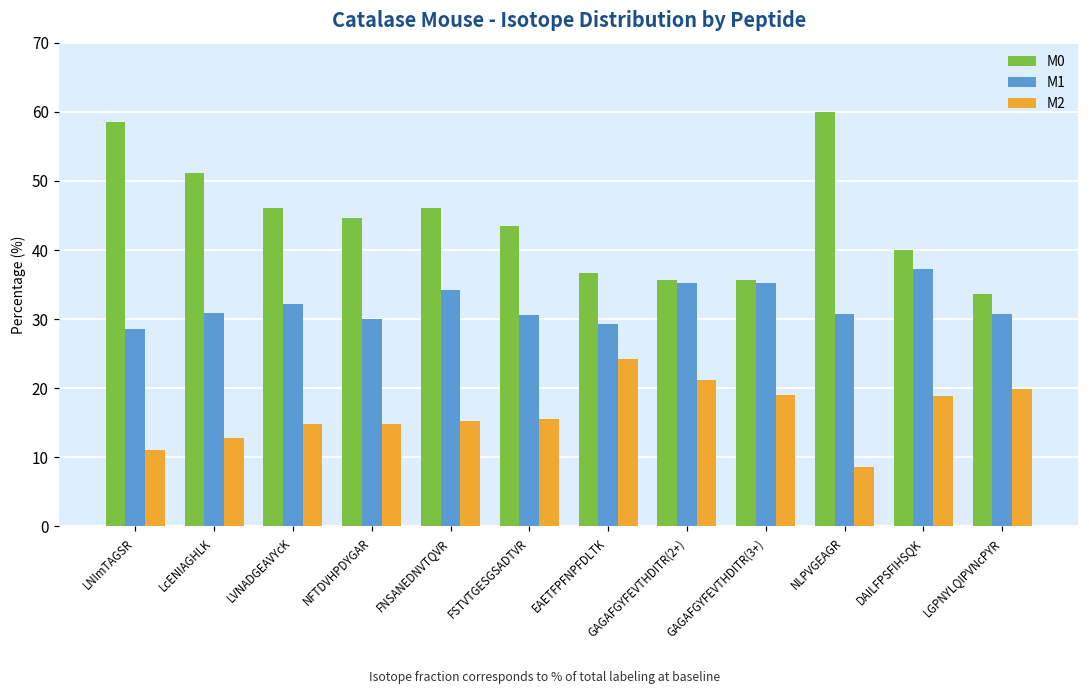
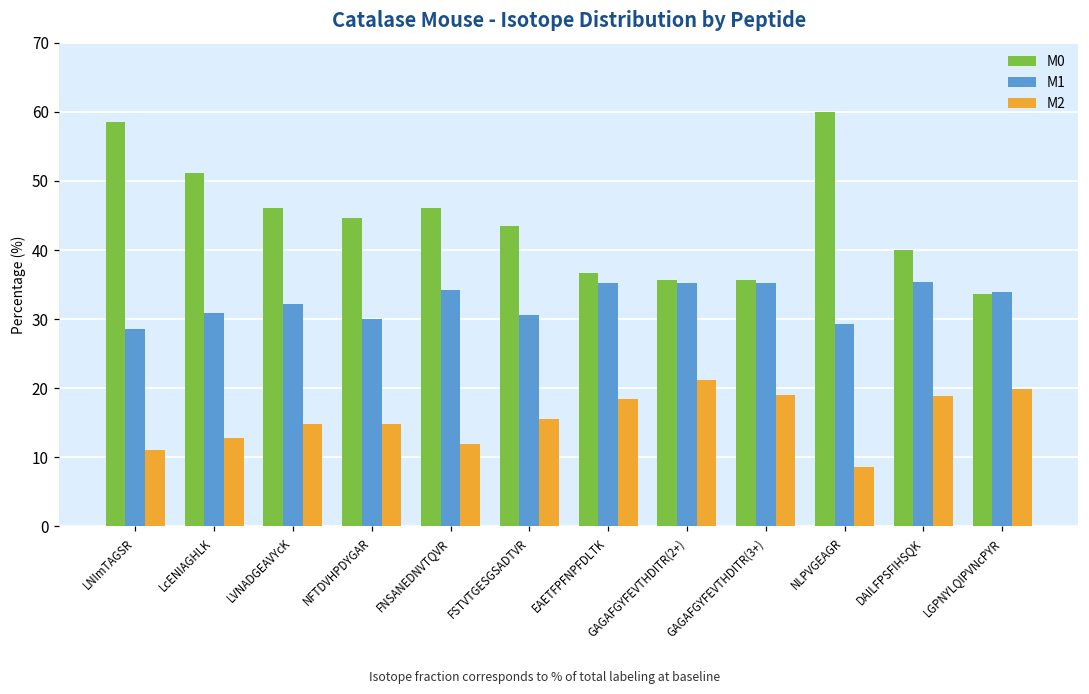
  {
    "M0": {
      "LNImTAGSR": 58,
      "LcENIAGHLK": 51,
      "LVNADGEAVYcK": 46,
      "NFTDVHPDYGAR": 45,
      "FNSANEDNVTQVR": 46,
      "FSTVTGESGSADTVR": 43,
      "EAETFPFNPFDLTK": 37,
      "GAGAFGYFEVTHDITR(2+)": 36,
      "GAGAFGYFEVTHDITR(3+)": 36,
      "NLPVGEAGR": 60,
      "DAILFPSFIHSQK": 40,
      "LGPNYLQIPVNcPYR": 34
    },
    "M1": {
      "LNImTAGSR": 29,
      "LcENIAGHLK": 31,
      "LVNADGEAVYcK": 32,
      "NFTDVHPDYGAR": 30,
      "FNSANEDNVTQVR": 34,
      "FSTVTGESGSADTVR": 31,
-     "EAETFPFNPFDLTK": 29,
+     "EAETFPFNPFDLTK": 35,
      "GAGAFGYFEVTHDITR(2+)": 35,
      "GAGAFGYFEVTHDITR(3+)": 35,
-     "NLPVGEAGR": 31,
-     "DAILFPSFIHSQK": 37,
-     "LGPNYLQIPVNcPYR": 31
+     "NLPVGEAGR": 29,
+     "DAILFPSFIHSQK": 35,
+     "LGPNYLQIPVNcPYR": 34
    },
    "M2": {
      "LNImTAGSR": 11,
      "LcENIAGHLK": 13,
      "LVNADGEAVYcK": 15,
      "NFTDVHPDYGAR": 15,
-     "FNSANEDNVTQVR": 15,
+     "FNSANEDNVTQVR": 12,
      "FSTVTGESGSADTVR": 16,
-     "EAETFPFNPFDLTK": 24,
+     "EAETFPFNPFDLTK": 18,
      "GAGAFGYFEVTHDITR(2+)": 21,
      "GAGAFGYFEVTHDITR(3+)": 19,
      "NLPVGEAGR": 9,
      "DAILFPSFIHSQK": 19,
      "LGPNYLQIPVNcPYR": 20
    }
  }
